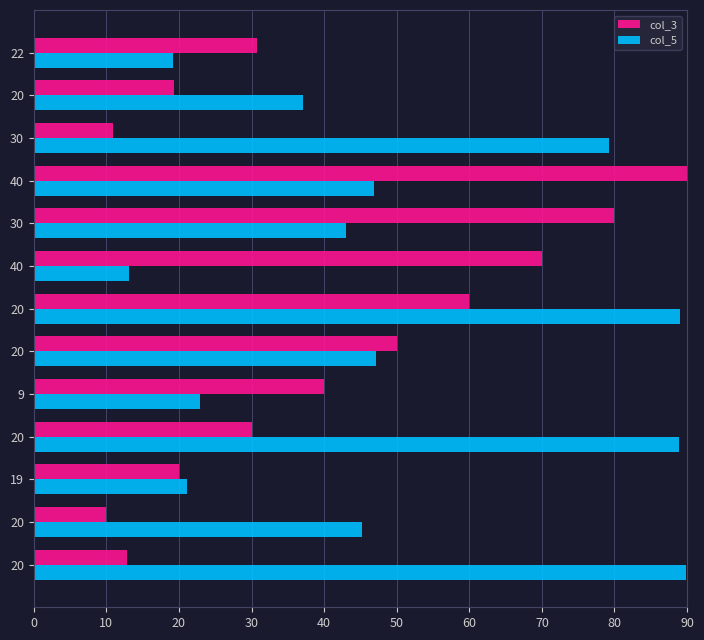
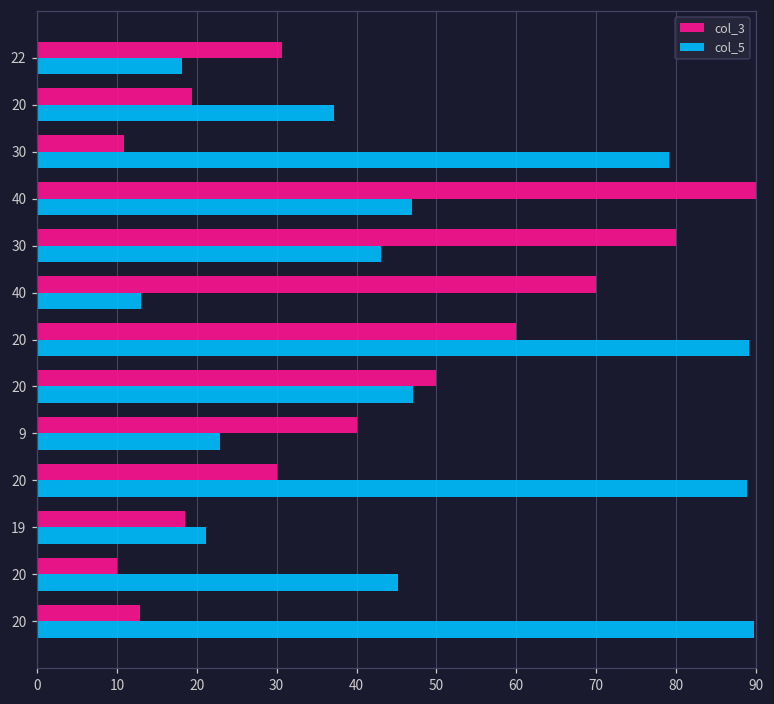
  {
    "col_3": {
      "22": 31,
      "9": 40,
-     "19": 20
+     "19": 18
    },
    "col_5": {
-     "22": 19,
+     "22": 18,
      "9": 23,
      "19": 21
    }
  }
